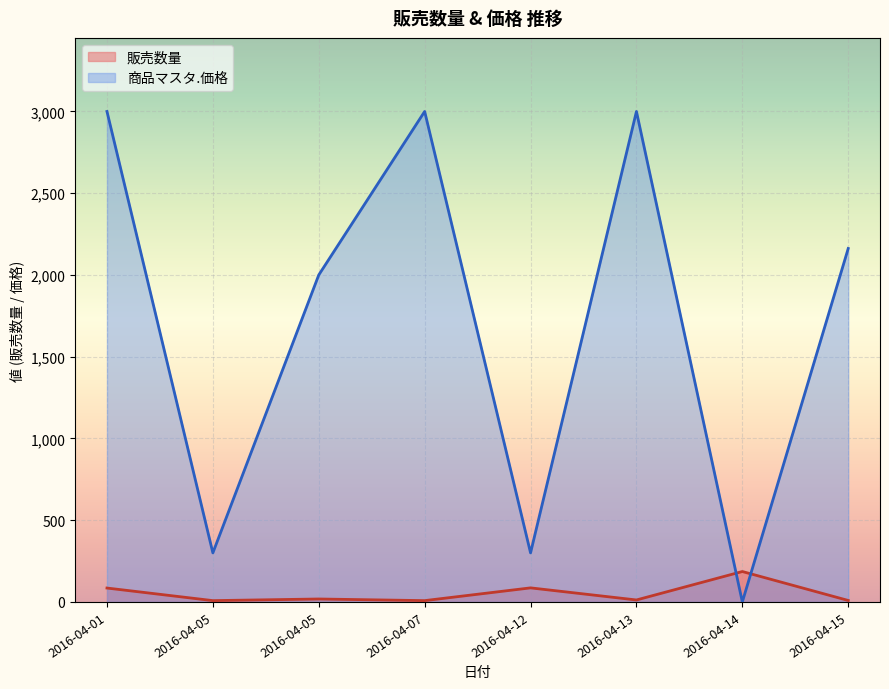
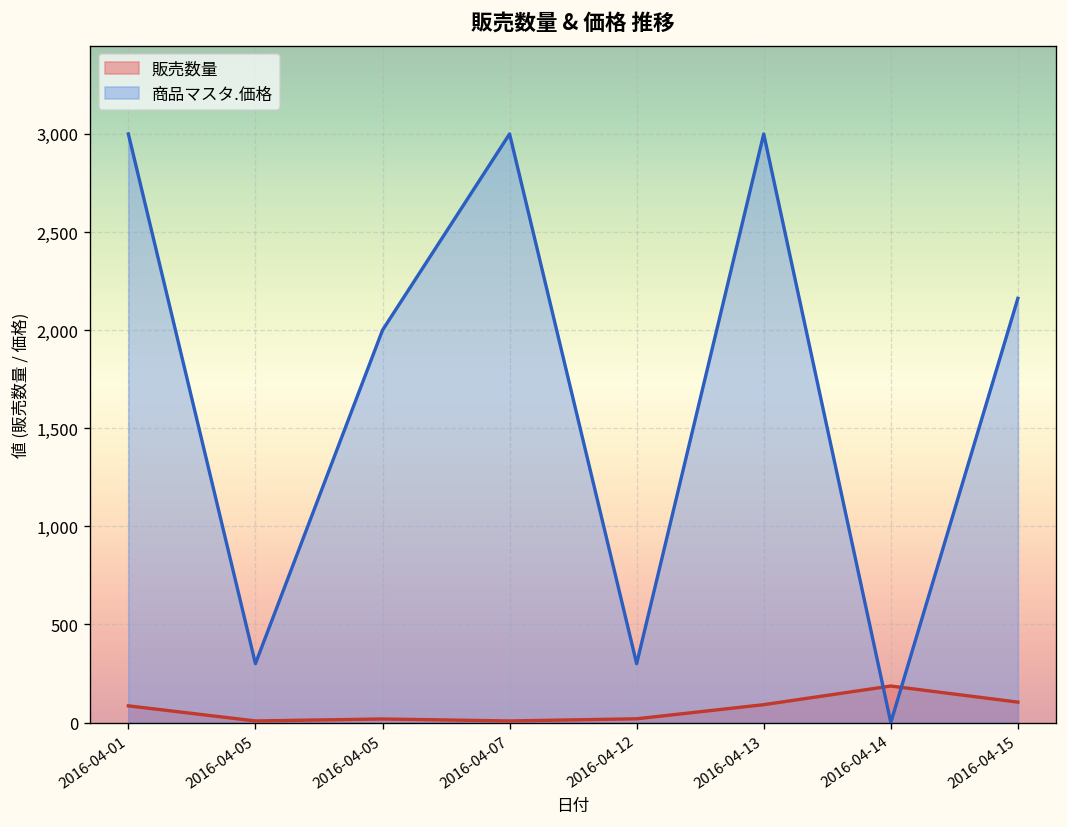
  {
    "販売数量": {
      "2016-04-01": "90",
      "2016-04-07": "10",
-     "2016-04-12": "90",
-     "2016-04-13": "10",
+     "2016-04-12": "20",
+     "2016-04-13": "90",
      "2016-04-14": "190",
-     "2016-04-15": "10"
+     "2016-04-15": "100"
    },
    "商品マスタ.価格": {
      "2016-04-01": "3,000",
      "2016-04-07": "3,000",
      "2016-04-12": "300",
      "2016-04-13": "3,000",
      "2016-04-14": "0",
      "2016-04-15": "2,160"
    }
  }
